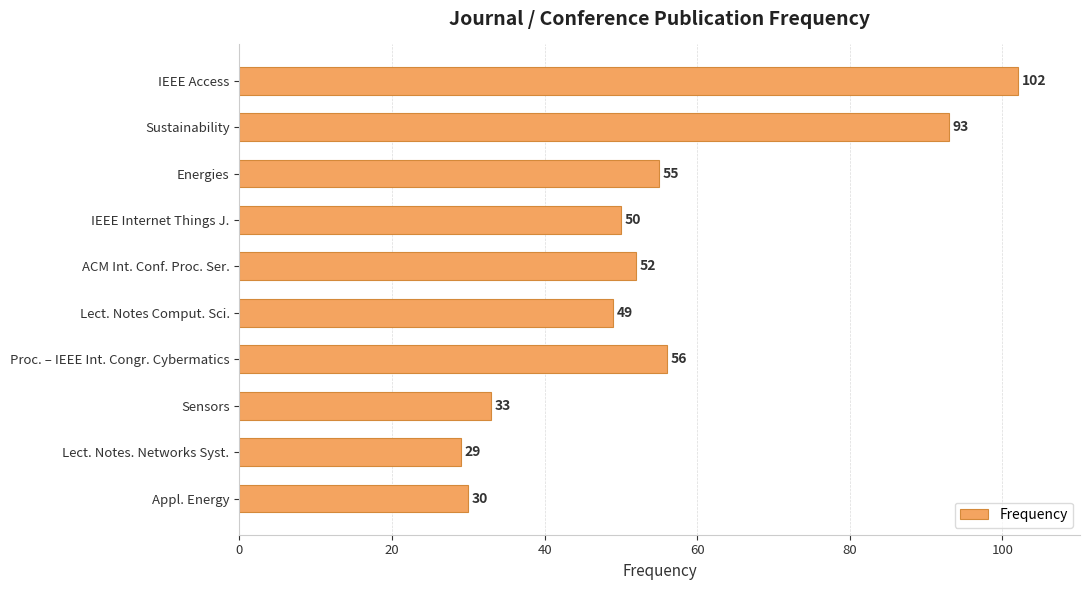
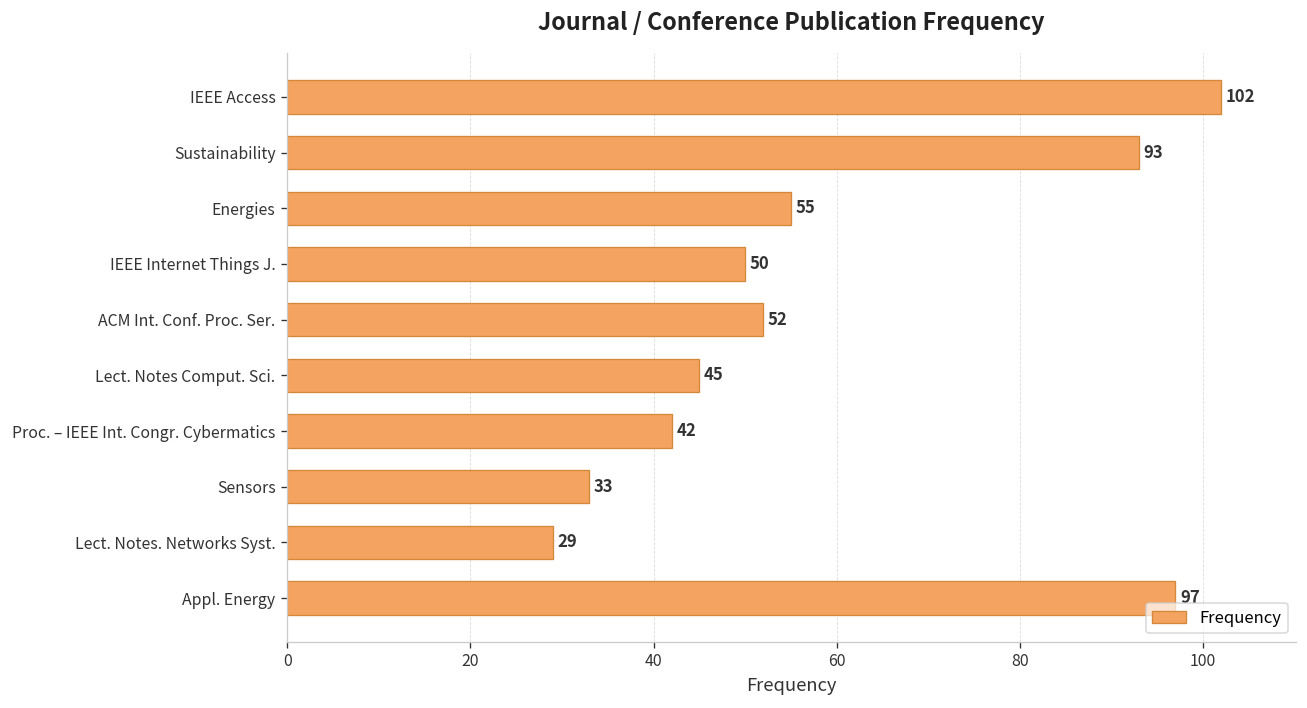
  {
    "IEEE Access": 102,
    "Sustainability": 93,
    "Energies": 55,
    "IEEE Internet Things J.": 50,
    "ACM Int. Conf. Proc. Ser.": 52,
-   "Lect. Notes Comput. Sci.": 49,
-   "Proc. – IEEE Int. Congr. Cybermatics": 56,
+   "Lect. Notes Comput. Sci.": 45,
+   "Proc. – IEEE Int. Congr. Cybermatics": 42,
    "Sensors": 33,
    "Lect. Notes. Networks Syst.": 29,
-   "Appl. Energy": 30
+   "Appl. Energy": 97
  }
